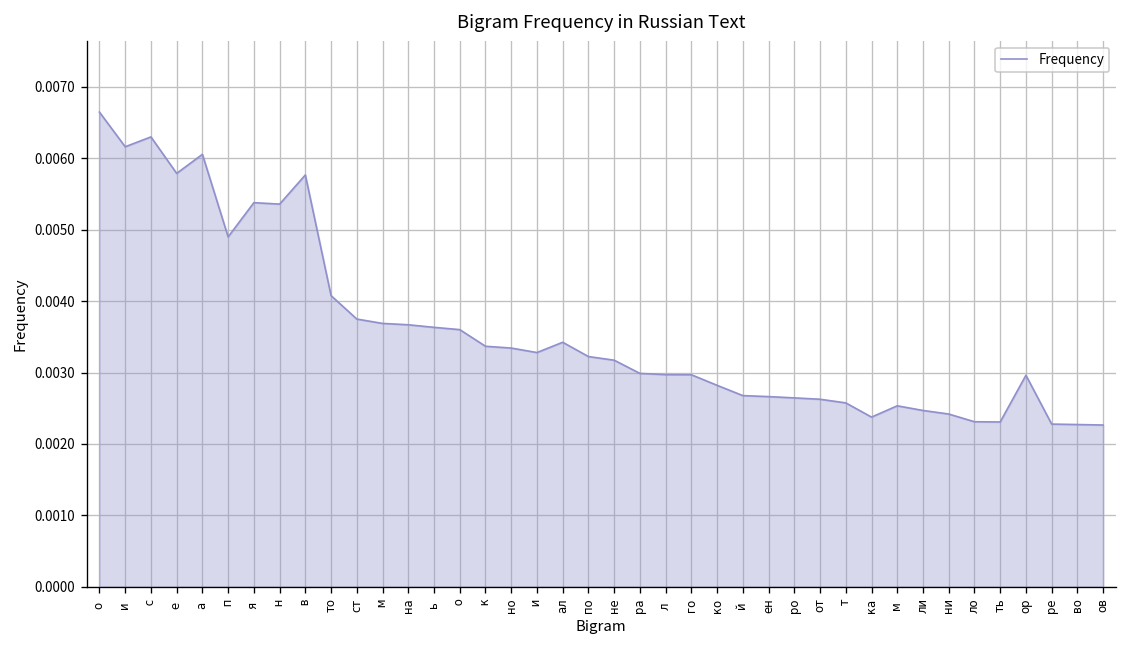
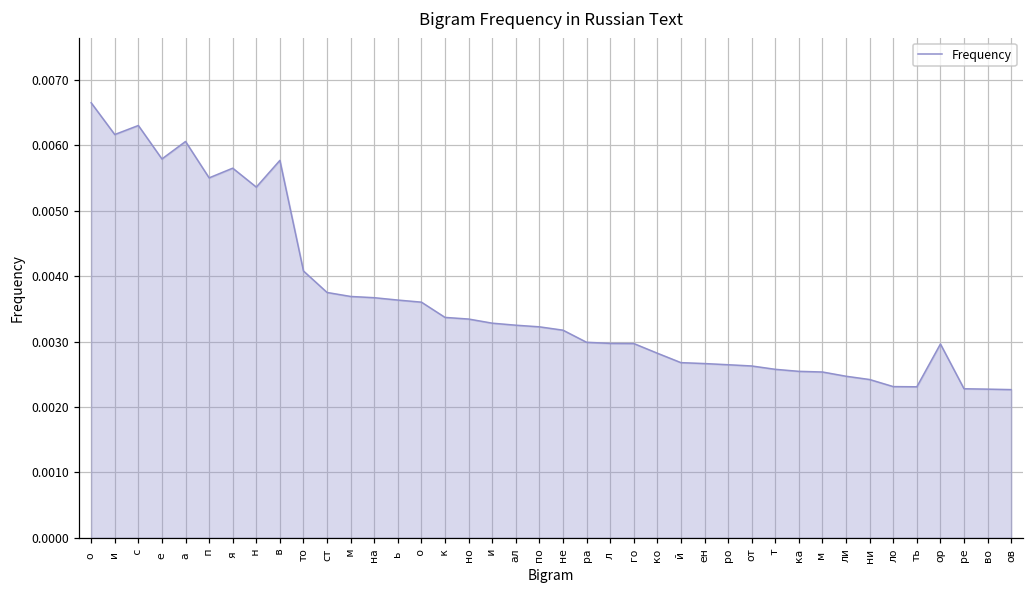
  {
    "с": 0.0063,
    "е": 0.0058,
    "а": 0.0061,
-   "п": 0.0049,
-   "я": 0.0054,
+   "п": 0.0055,
+   "я": 0.0056,
    "н": 0.0054,
    "в": 0.0058,
    "то": 0.0041,
    "ст": 0.0037,
    "на": 0.0037,
    "ь": 0.0036,
    "к": 0.0034,
    "но": 0.0033,
-   "ал": 0.0034,
+   "ал": 0.0032,
    "по": 0.0032,
    "не": 0.0032,
    "ра": 0.0030,
    "л": 0.0030,
    "го": 0.0030,
    "ко": 0.0028,
    "й": 0.0027,
    "ен": 0.0027,
    "ро": 0.0026,
    "от": 0.0026,
    "т": 0.0026,
-   "ка": 0.0024,
+   "ка": 0.0025,
    "ли": 0.0025,
    "ни": 0.0024,
    "ло": 0.0023,
    "ть": 0.0023,
    "ор": 0.0030,
    "ре": 0.0023,
    "во": 0.0023,
    "ов": 0.0023
  }
